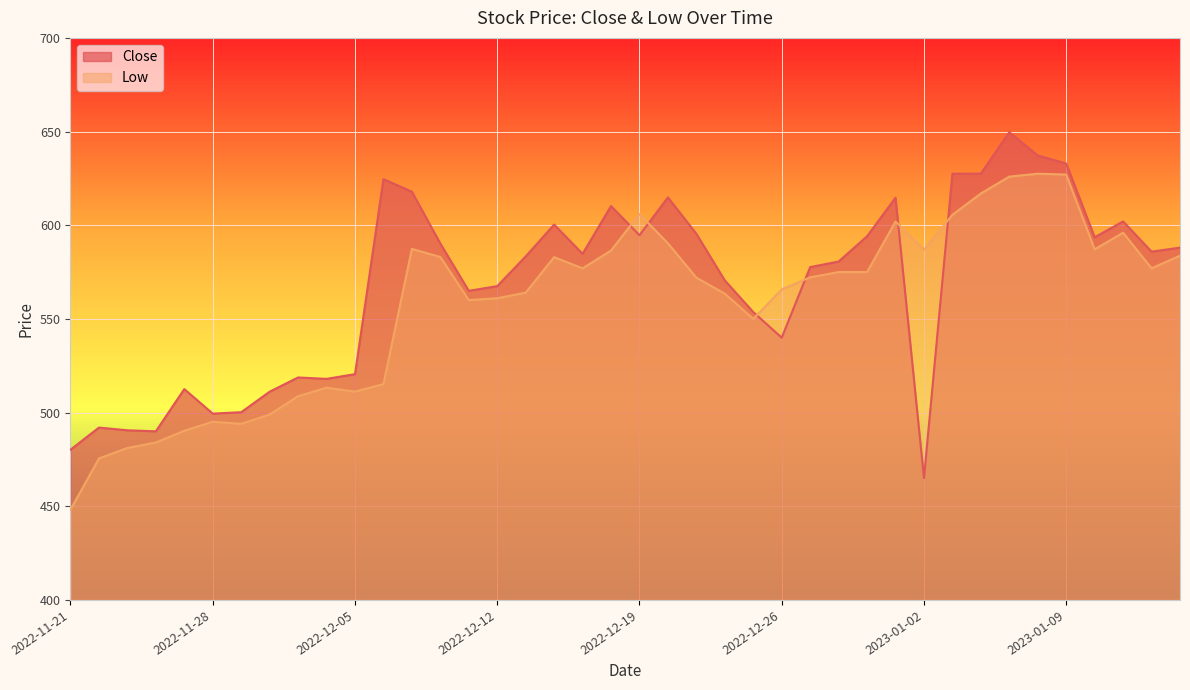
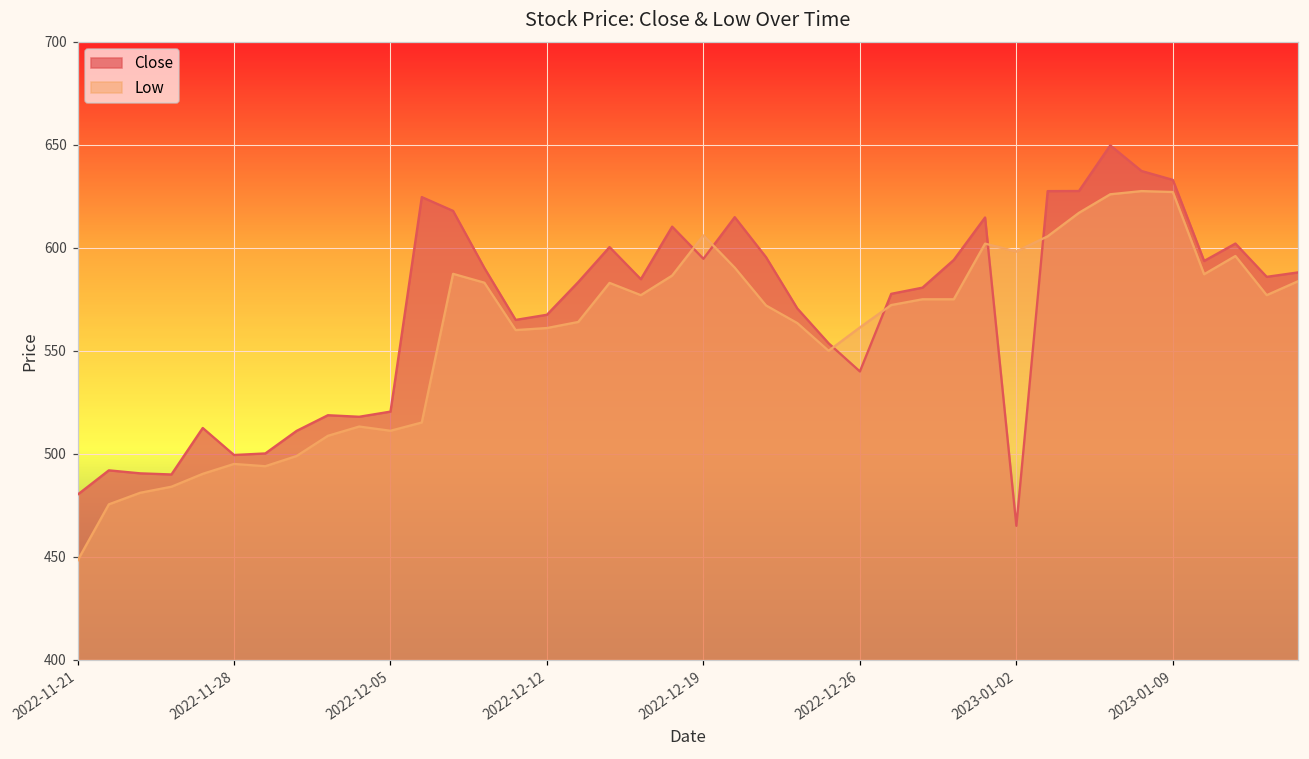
  {
    "Close": {
      "2022-11-21": 480,
      "2022-11-28": 499,
      "2022-12-05": 521,
      "2022-12-12": 568,
      "2022-12-19": 595,
      "2022-12-26": 540,
      "2023-01-02": 465,
      "2023-01-09": 633
    },
    "Low": {
      "2022-11-21": 448,
      "2022-11-28": 495,
      "2022-12-05": 511,
      "2022-12-12": 561,
      "2022-12-19": 606,
-     "2022-12-26": 566,
-     "2023-01-02": 587,
+     "2022-12-26": 561,
+     "2023-01-02": 598,
      "2023-01-09": 627
    }
  }
